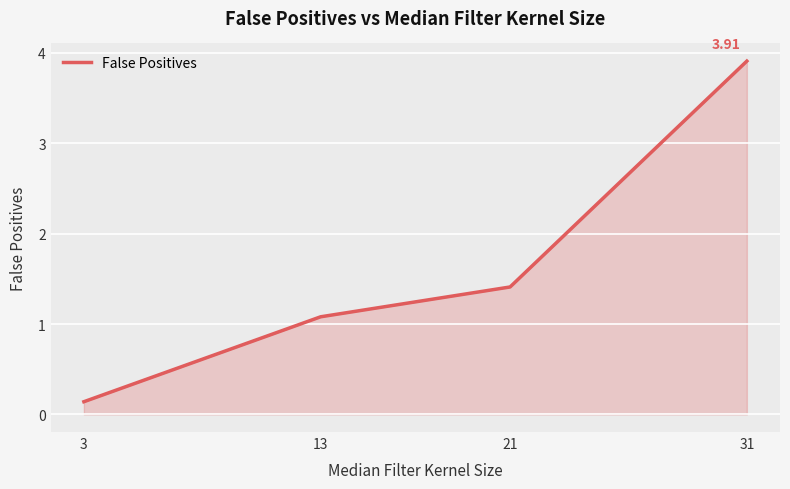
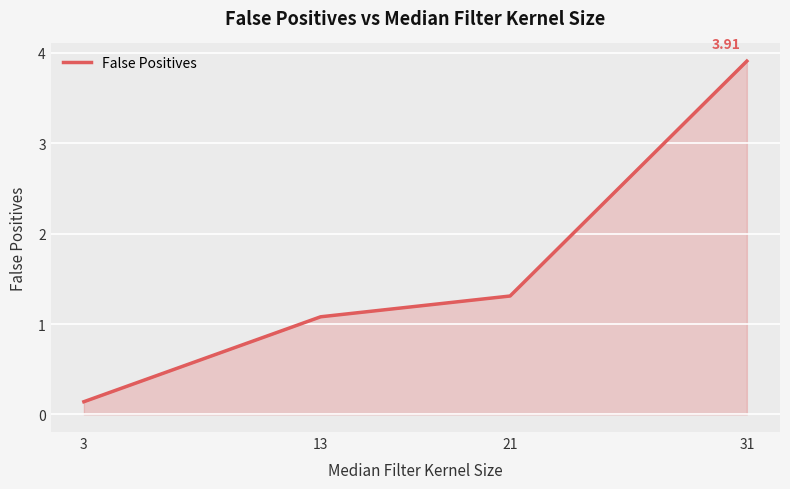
  {
    "3": 0.1,
    "13": 1.1,
-   "21": 1.4
+   "21": 1.3
  }
